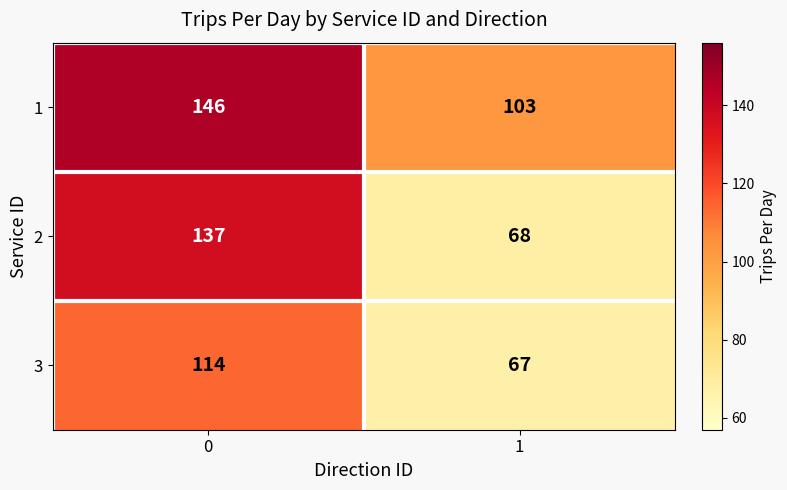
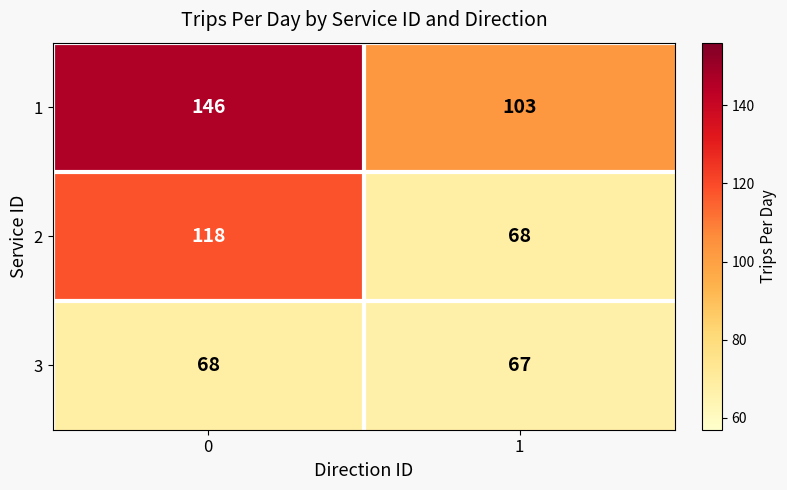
  {
    "1": {
      "0": 146,
      "1": 103
    },
    "2": {
-     "0": 137,
+     "0": 118,
      "1": 68
    },
    "3": {
-     "0": 114,
+     "0": 68,
      "1": 67
    }
  }
